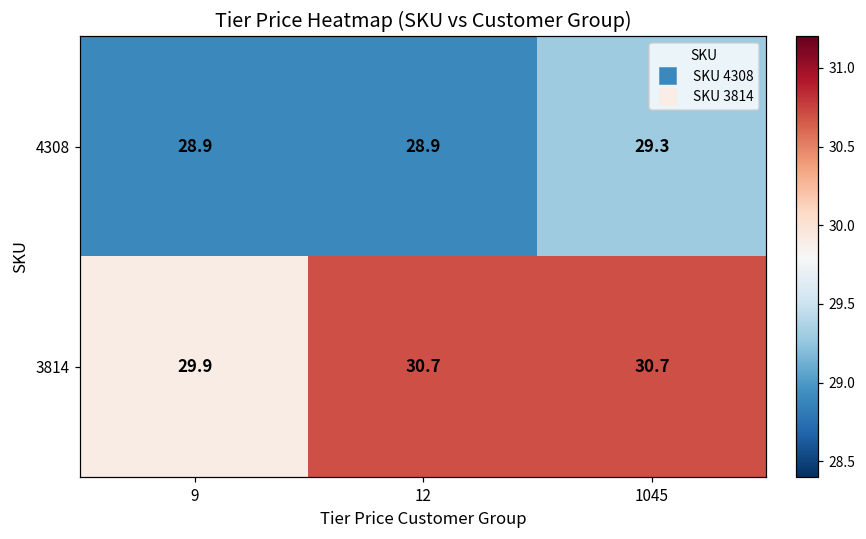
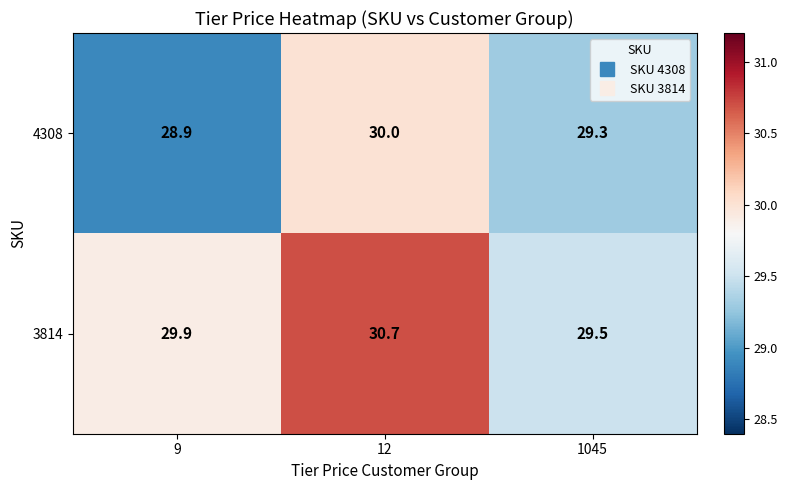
  {
    "4308": {
      "9": 28.9,
-     "12": 28.9,
+     "12": 30.0,
      "1045": 29.3
    },
    "3814": {
      "9": 29.9,
      "12": 30.7,
-     "1045": 30.7
+     "1045": 29.5
    }
  }
